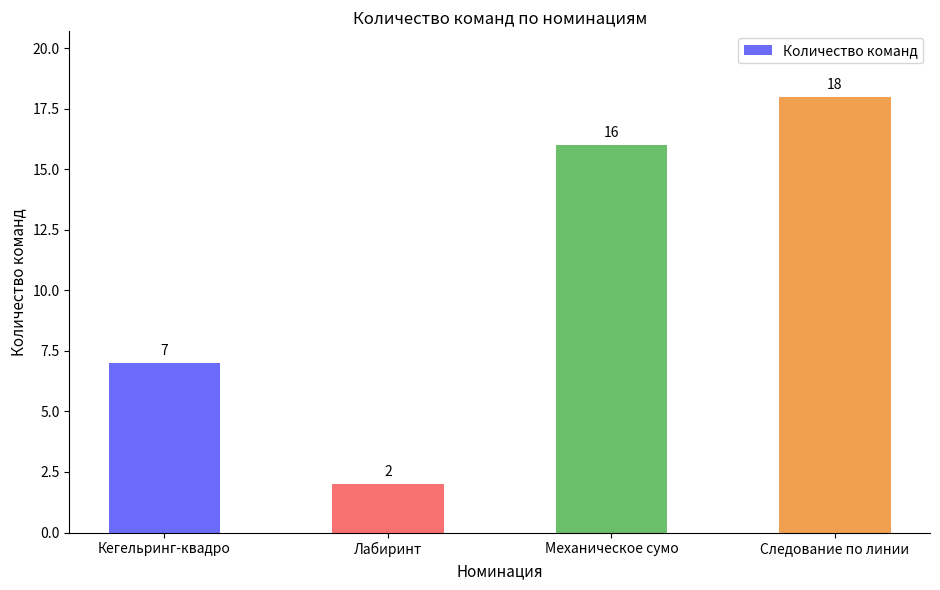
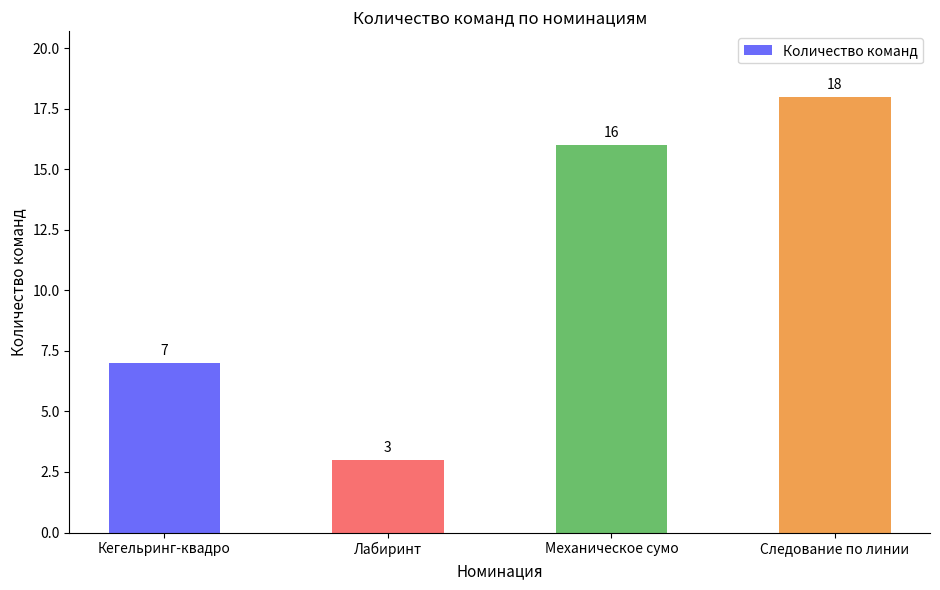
  {
    "Кегельринг-квадро": 7,
-   "Лабиринт": 2,
+   "Лабиринт": 3,
    "Механическое сумо": 16,
    "Следование по линии": 18
  }
